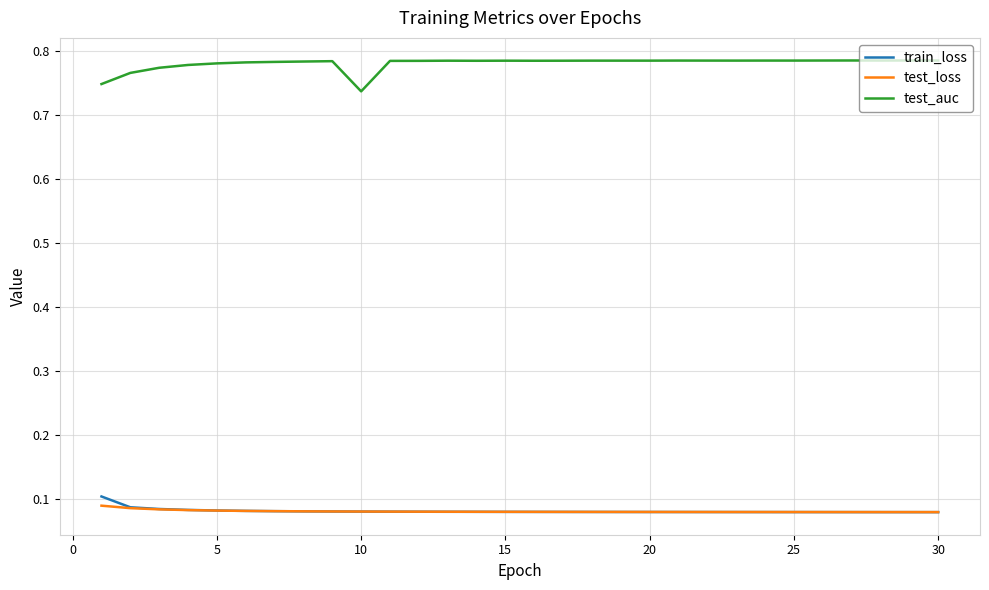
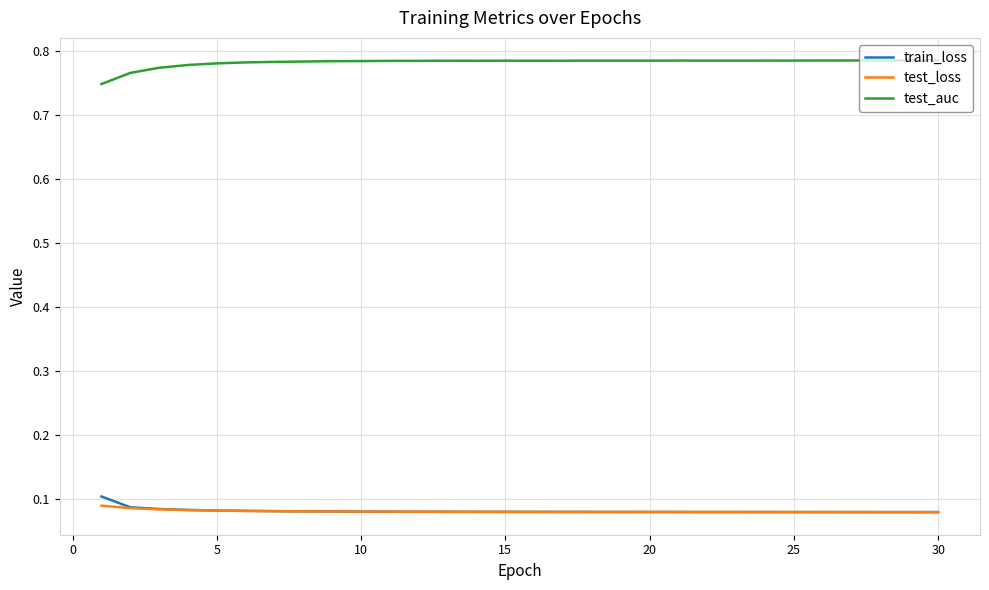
  {
    "test_auc": {
      "5": 0.78,
-     "10": 0.74,
+     "10": 0.78,
      "15": 0.78,
      "20": 0.78,
      "25": 0.79
    }
  }
